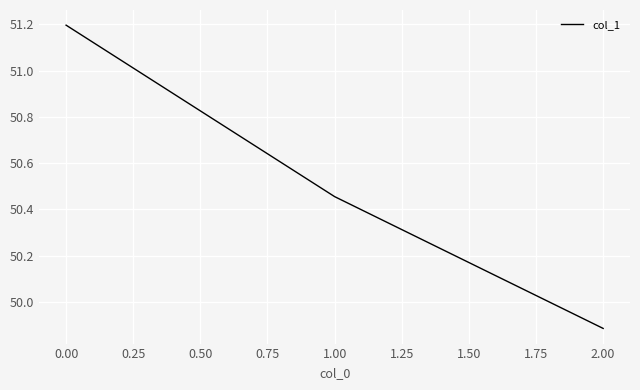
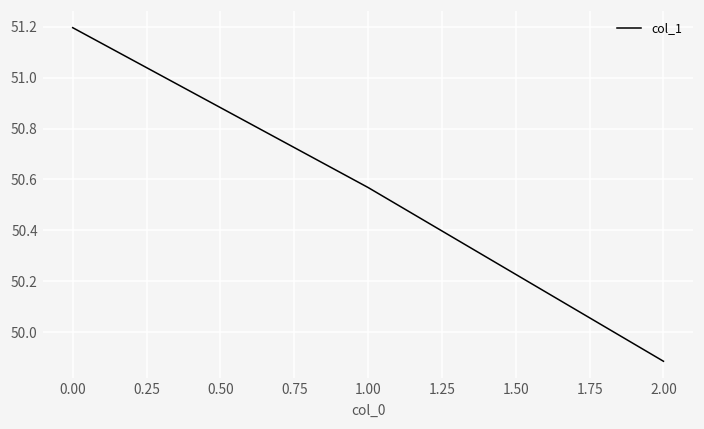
  {
    "0.00": 51.20,
-   "1.00": 50.46,
+   "1.00": 50.57,
    "2.00": 49.89
  }
